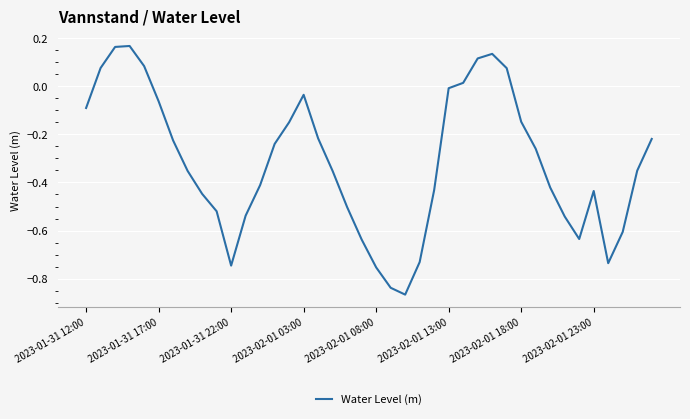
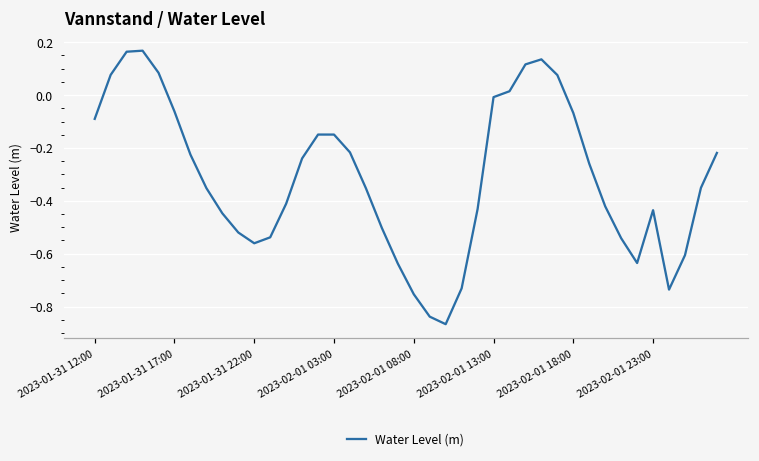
  {
    "2023-01-31 12:00": -0.09,
    "2023-01-31 17:00": -0.06,
-   "2023-01-31 22:00": -0.75,
-   "2023-02-01 03:00": -0.04,
+   "2023-01-31 22:00": -0.56,
+   "2023-02-01 03:00": -0.15,
    "2023-02-01 08:00": -0.75,
    "2023-02-01 13:00": -0.01,
-   "2023-02-01 18:00": -0.15,
+   "2023-02-01 18:00": -0.07,
    "2023-02-01 23:00": -0.44
  }
